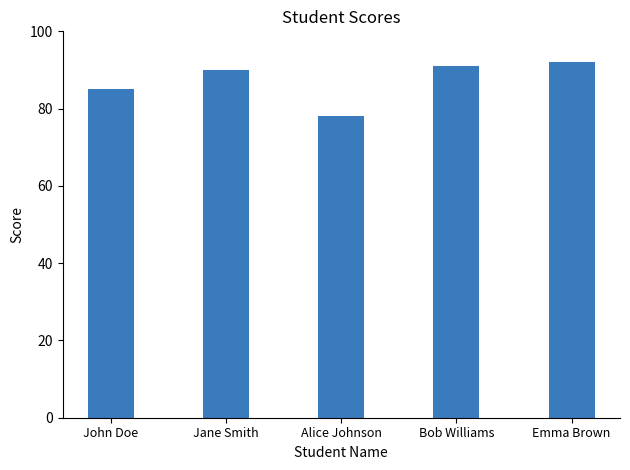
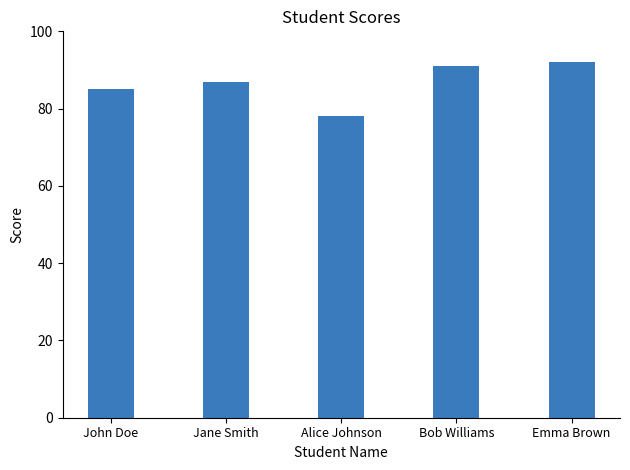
  {
    "John Doe": 85,
-   "Jane Smith": 90,
+   "Jane Smith": 87,
    "Alice Johnson": 78,
    "Bob Williams": 91,
    "Emma Brown": 92
  }
